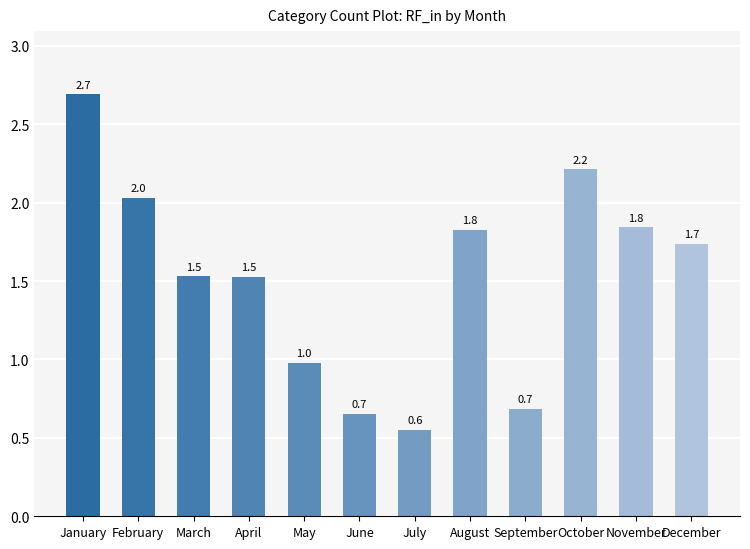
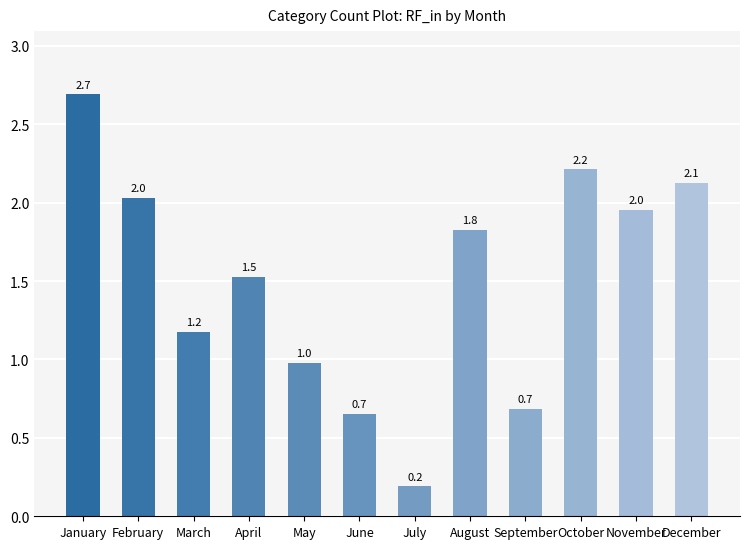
  {
    "January": 2.7,
    "February": 2.0,
-   "March": 1.5,
+   "March": 1.2,
    "April": 1.5,
    "May": 1.0,
    "June": 0.7,
-   "July": 0.6,
+   "July": 0.2,
    "August": 1.8,
    "September": 0.7,
    "October": 2.2,
-   "November": 1.8,
-   "December": 1.7
+   "November": 2.0,
+   "December": 2.1
  }
